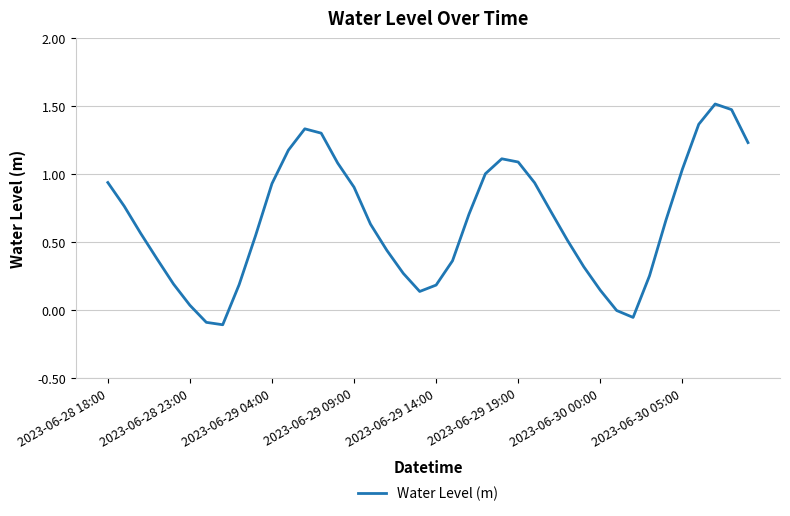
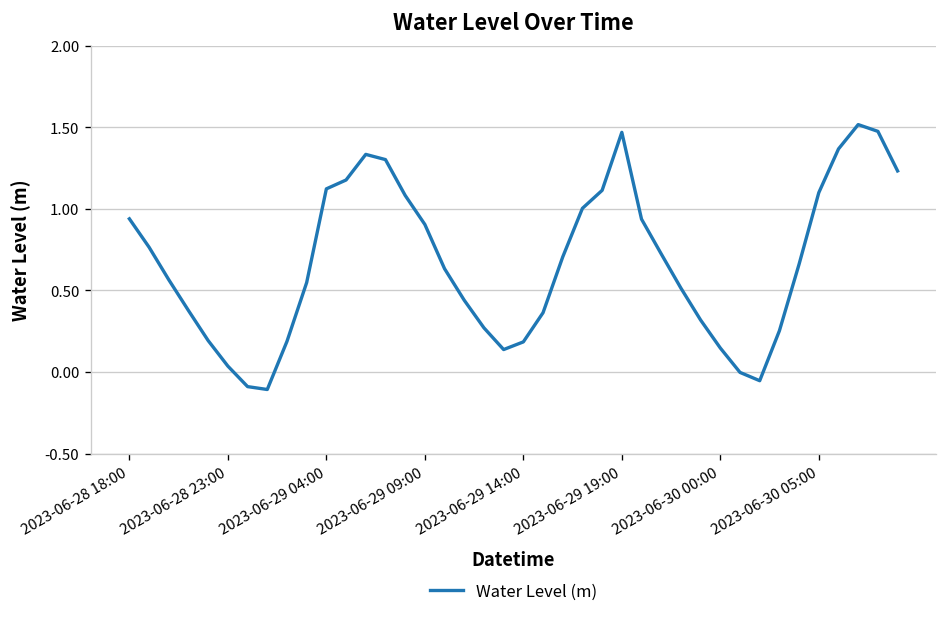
  {
    "2023-06-28 18:00": 0.94,
    "2023-06-28 23:00": 0.04,
-   "2023-06-29 04:00": 0.93,
+   "2023-06-29 04:00": 1.12,
    "2023-06-29 09:00": 0.90,
    "2023-06-29 14:00": 0.18,
-   "2023-06-29 19:00": 1.09,
+   "2023-06-29 19:00": 1.47,
    "2023-06-30 00:00": 0.15,
-   "2023-06-30 05:00": 1.04
+   "2023-06-30 05:00": 1.10
  }
